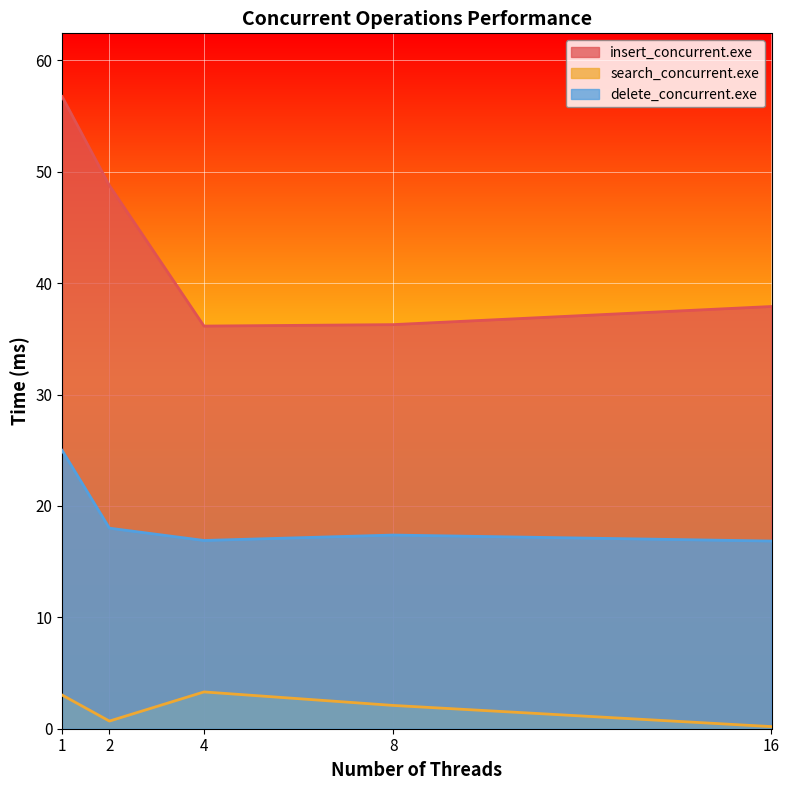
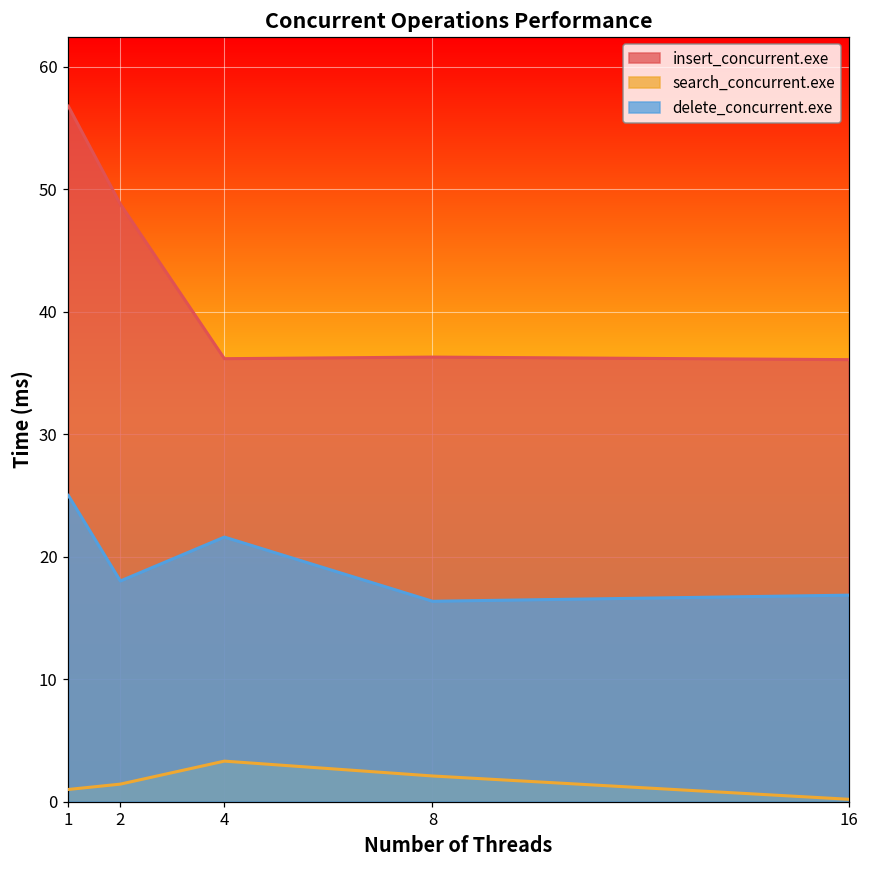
  {
    "insert_concurrent.exe": {
      "1": 56.8,
      "2": 48.8,
      "4": 36.2,
      "8": 36.3,
-     "16": 37.9
+     "16": 36.1
    },
    "search_concurrent.exe": {
-     "1": 3.0,
-     "2": 0.7,
+     "1": 1.0,
+     "2": 1.4,
      "4": 3.3,
      "8": 2.1,
      "16": 0.2
    },
    "delete_concurrent.exe": {
      "1": 25.0,
      "2": 18.0,
-     "4": 16.9,
-     "8": 17.4,
+     "4": 21.6,
+     "8": 16.4,
      "16": 16.9
    }
  }
